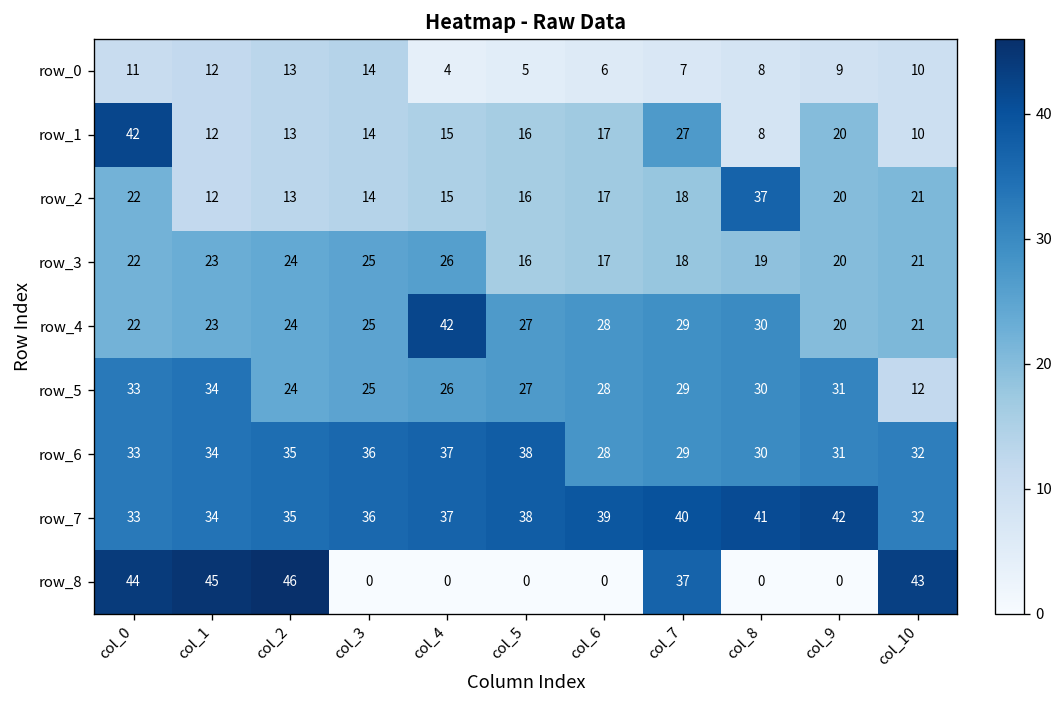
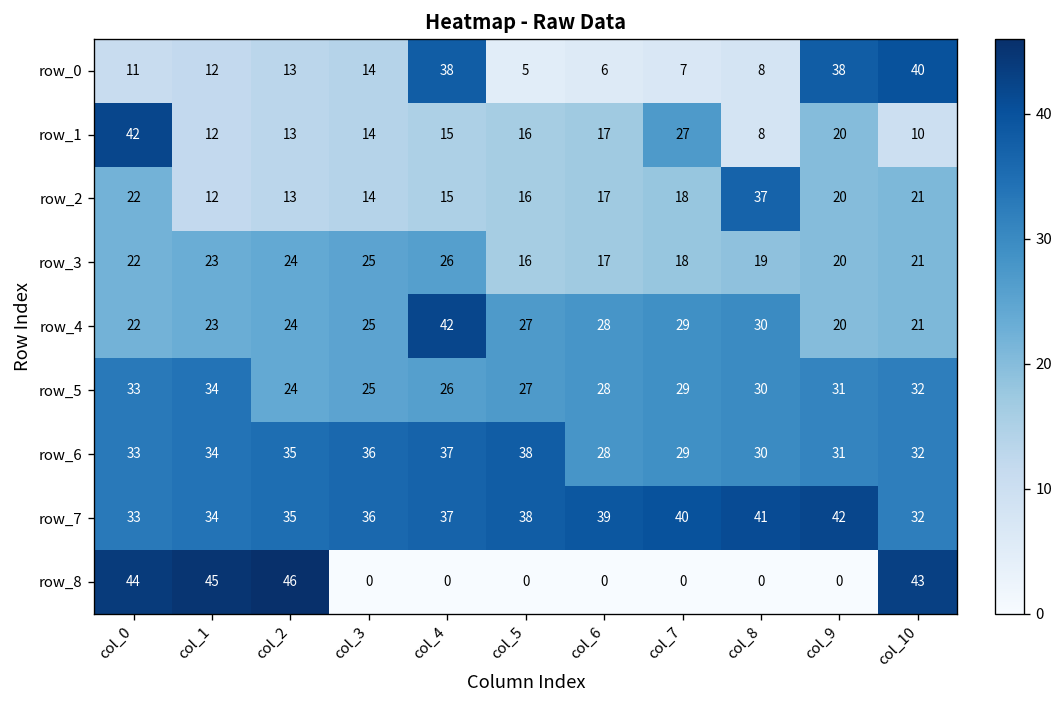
  {
    "row_0": {
      "col_0": 11,
      "col_1": 12,
      "col_2": 13,
      "col_3": 14,
-     "col_4": 4,
+     "col_4": 38,
      "col_5": 5,
      "col_6": 6,
      "col_7": 7,
      "col_8": 8,
-     "col_9": 9,
-     "col_10": 10
+     "col_9": 38,
+     "col_10": 40
    },
    "row_1": {
      "col_0": 42,
      "col_1": 12,
      "col_2": 13,
      "col_3": 14,
      "col_4": 15,
      "col_5": 16,
      "col_6": 17,
      "col_7": 27,
      "col_8": 8,
      "col_9": 20,
      "col_10": 10
    },
    "row_2": {
      "col_0": 22,
      "col_1": 12,
      "col_2": 13,
      "col_3": 14,
      "col_4": 15,
      "col_5": 16,
      "col_6": 17,
      "col_7": 18,
      "col_8": 37,
      "col_9": 20,
      "col_10": 21
    },
    "row_3": {
      "col_0": 22,
      "col_1": 23,
      "col_2": 24,
      "col_3": 25,
      "col_4": 26,
      "col_5": 16,
      "col_6": 17,
      "col_7": 18,
      "col_8": 19,
      "col_9": 20,
      "col_10": 21
    },
    "row_4": {
      "col_0": 22,
      "col_1": 23,
      "col_2": 24,
      "col_3": 25,
      "col_4": 42,
      "col_5": 27,
      "col_6": 28,
      "col_7": 29,
      "col_8": 30,
      "col_9": 20,
      "col_10": 21
    },
    "row_5": {
      "col_0": 33,
      "col_1": 34,
      "col_2": 24,
      "col_3": 25,
      "col_4": 26,
      "col_5": 27,
      "col_6": 28,
      "col_7": 29,
      "col_8": 30,
      "col_9": 31,
-     "col_10": 12
+     "col_10": 32
    },
    "row_6": {
      "col_0": 33,
      "col_1": 34,
      "col_2": 35,
      "col_3": 36,
      "col_4": 37,
      "col_5": 38,
      "col_6": 28,
      "col_7": 29,
      "col_8": 30,
      "col_9": 31,
      "col_10": 32
    },
    "row_7": {
      "col_0": 33,
      "col_1": 34,
      "col_2": 35,
      "col_3": 36,
      "col_4": 37,
      "col_5": 38,
      "col_6": 39,
      "col_7": 40,
      "col_8": 41,
      "col_9": 42,
      "col_10": 32
    },
    "row_8": {
      "col_0": 44,
      "col_1": 45,
      "col_2": 46,
      "col_3": 0,
      "col_4": 0,
      "col_5": 0,
      "col_6": 0,
-     "col_7": 37,
+     "col_7": 0,
      "col_8": 0,
      "col_9": 0,
      "col_10": 43
    }
  }
